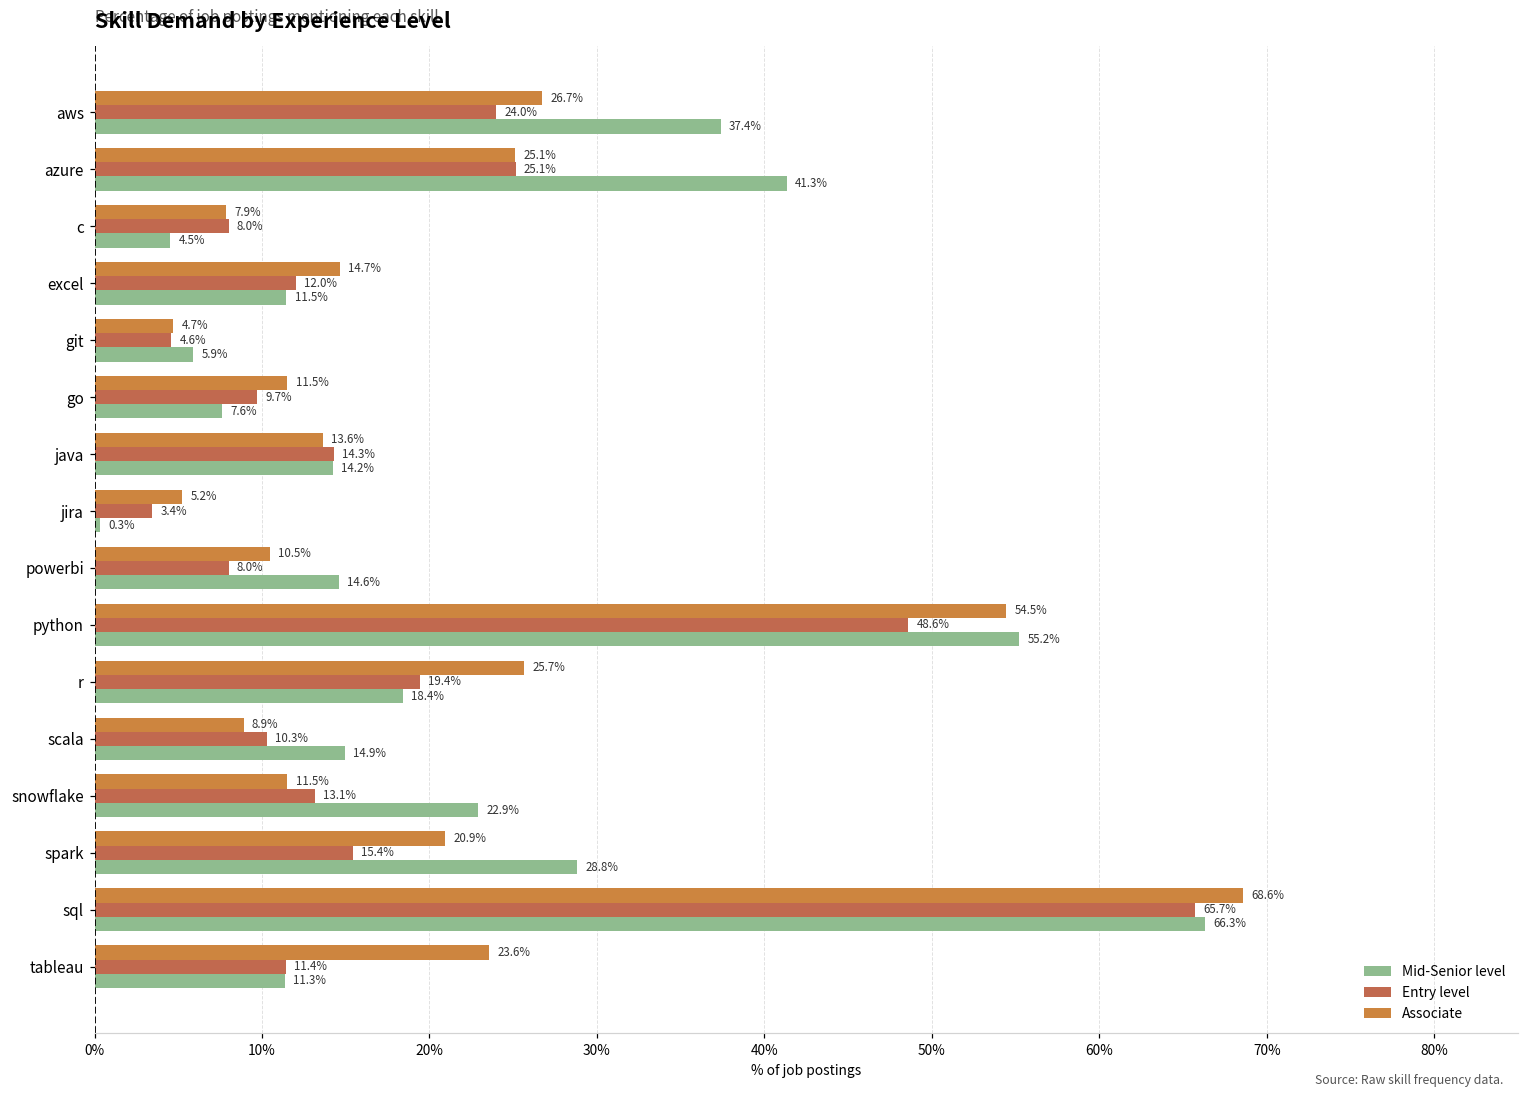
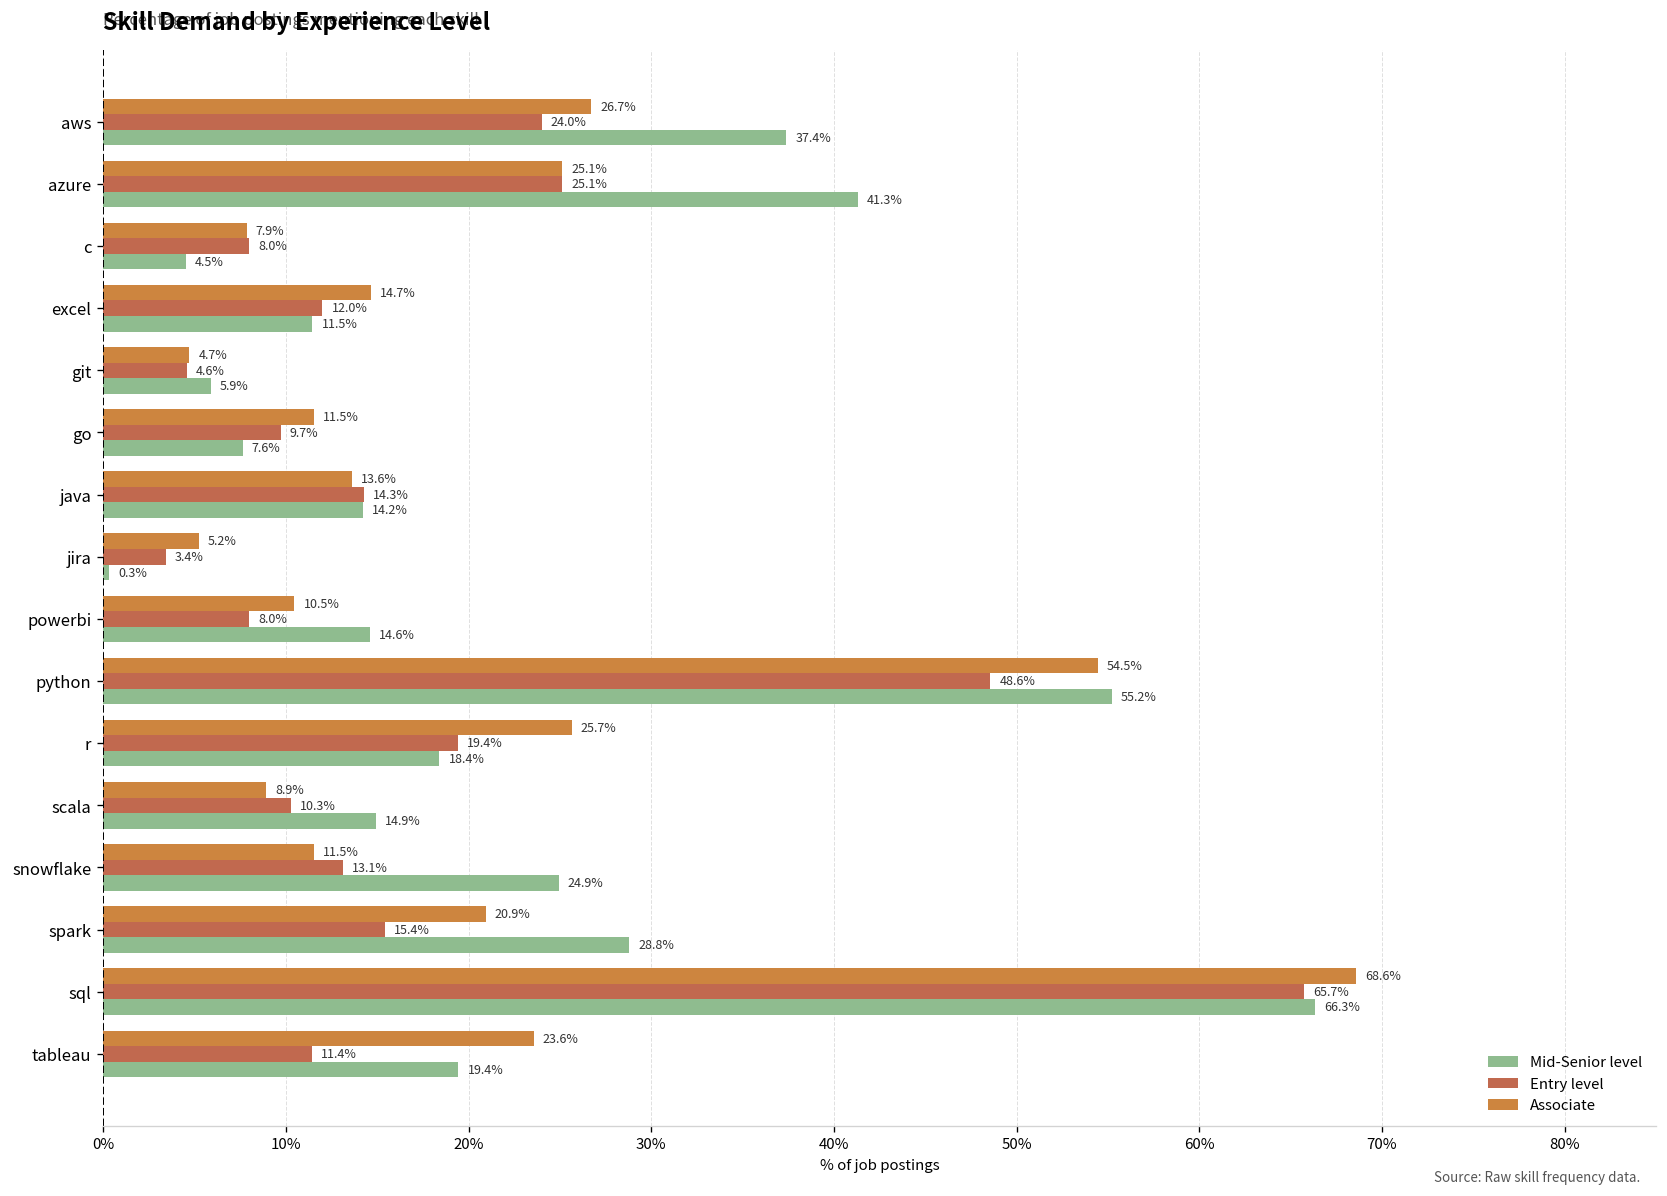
  {
    "Mid-Senior level": {
      "aws": "37.4%",
      "azure": "41.3%",
      "c": "4.5%",
      "excel": "11.5%",
      "git": "5.9%",
      "go": "7.6%",
      "java": "14.2%",
      "jira": "0.3%",
      "powerbi": "14.6%",
      "python": "55.2%",
      "r": "18.4%",
      "scala": "14.9%",
-     "snowflake": "22.9%",
+     "snowflake": "24.9%",
      "spark": "28.8%",
      "sql": "66.3%",
-     "tableau": "11.3%"
+     "tableau": "19.4%"
    }
  }
